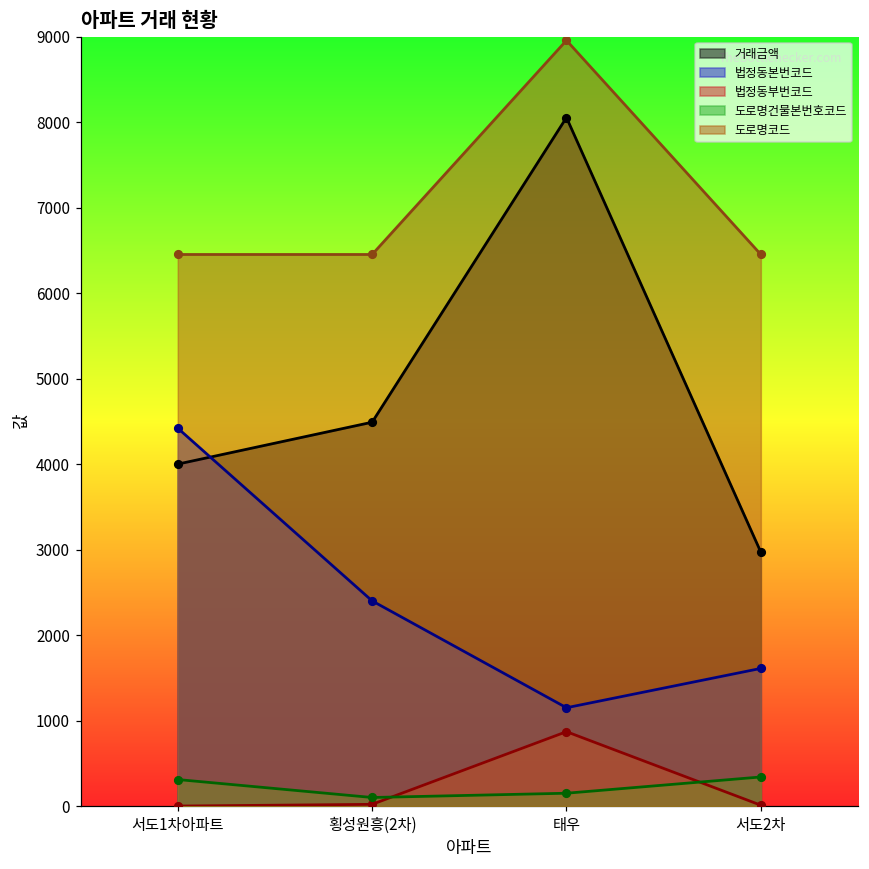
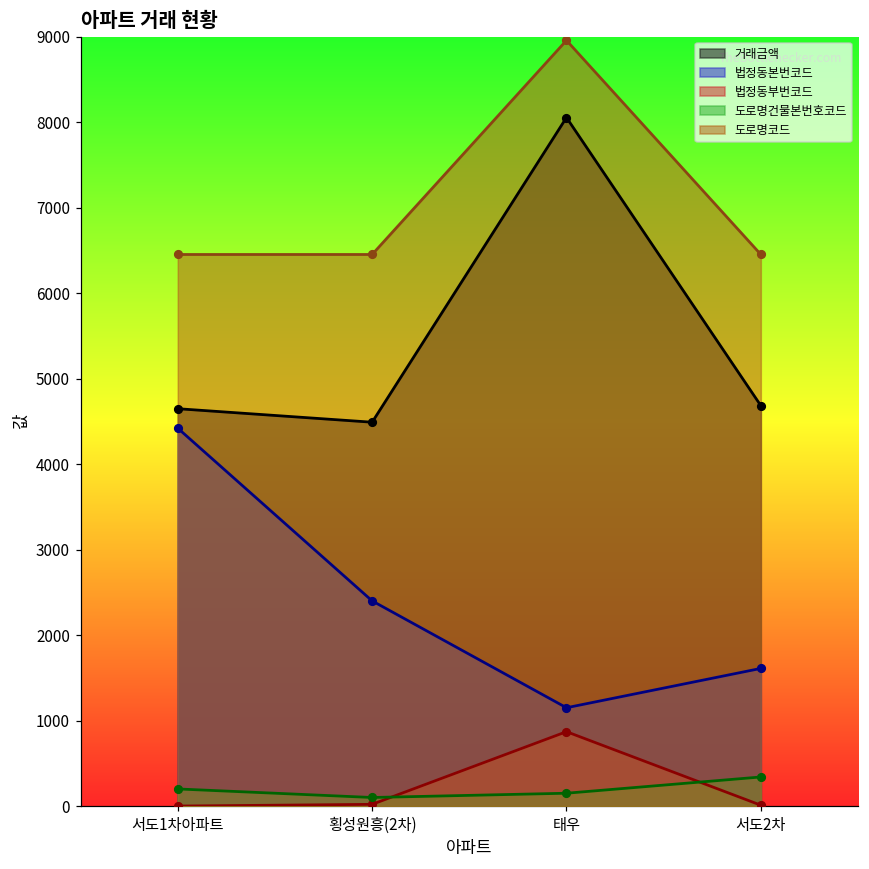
  {
    "거래금액": {
-     "서도1차아파트": 4000,
+     "서도1차아파트": 4600,
      "횡성원흥(2차)": 4500,
      "태우": 8100,
-     "서도2차": 3000
+     "서도2차": 4700
    },
    "법정동본번코드": {
      "서도1차아파트": 4400,
      "횡성원흥(2차)": 2400,
      "태우": 1200,
      "서도2차": 1600
    },
    "도로명건물본번호코드": {
-     "서도1차아파트": 300,
+     "서도1차아파트": 200,
      "횡성원흥(2차)": 100,
      "태우": 200,
      "서도2차": 300
    }
  }
